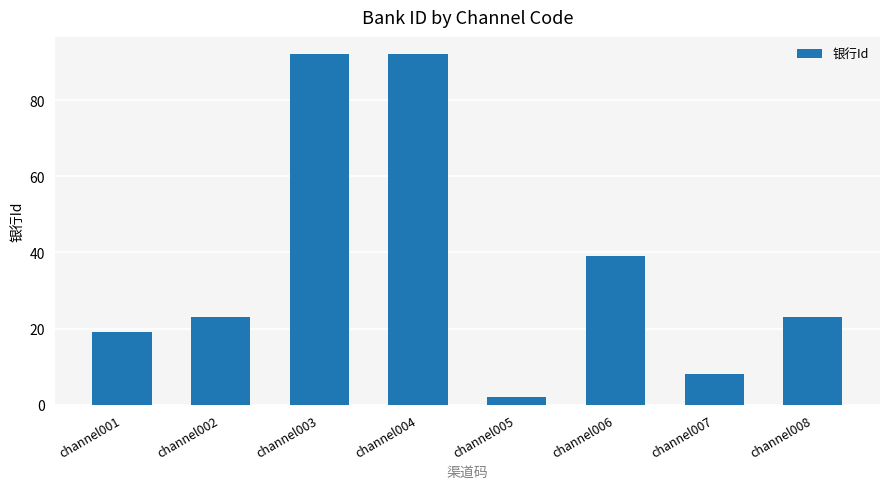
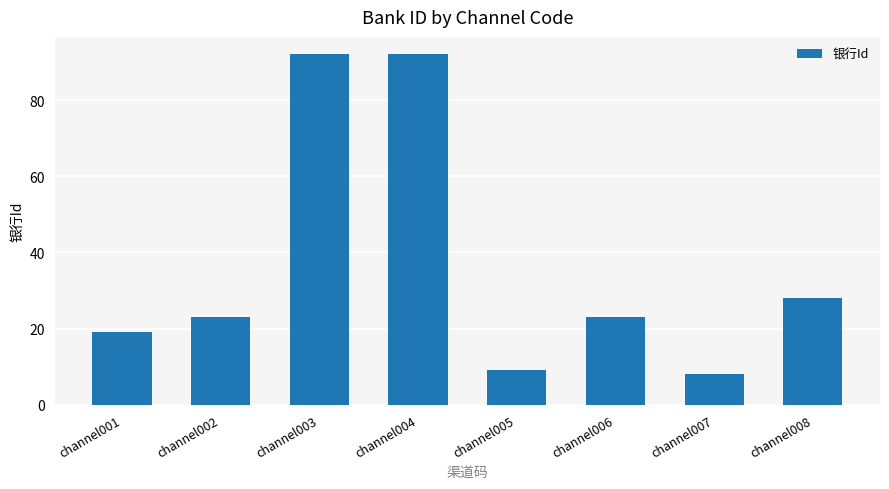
  {
    "channel001": 19,
    "channel002": 23,
    "channel003": 92,
    "channel004": 92,
-   "channel005": 2,
-   "channel006": 39,
+   "channel005": 9,
+   "channel006": 23,
    "channel007": 8,
-   "channel008": 23
+   "channel008": 28
  }
